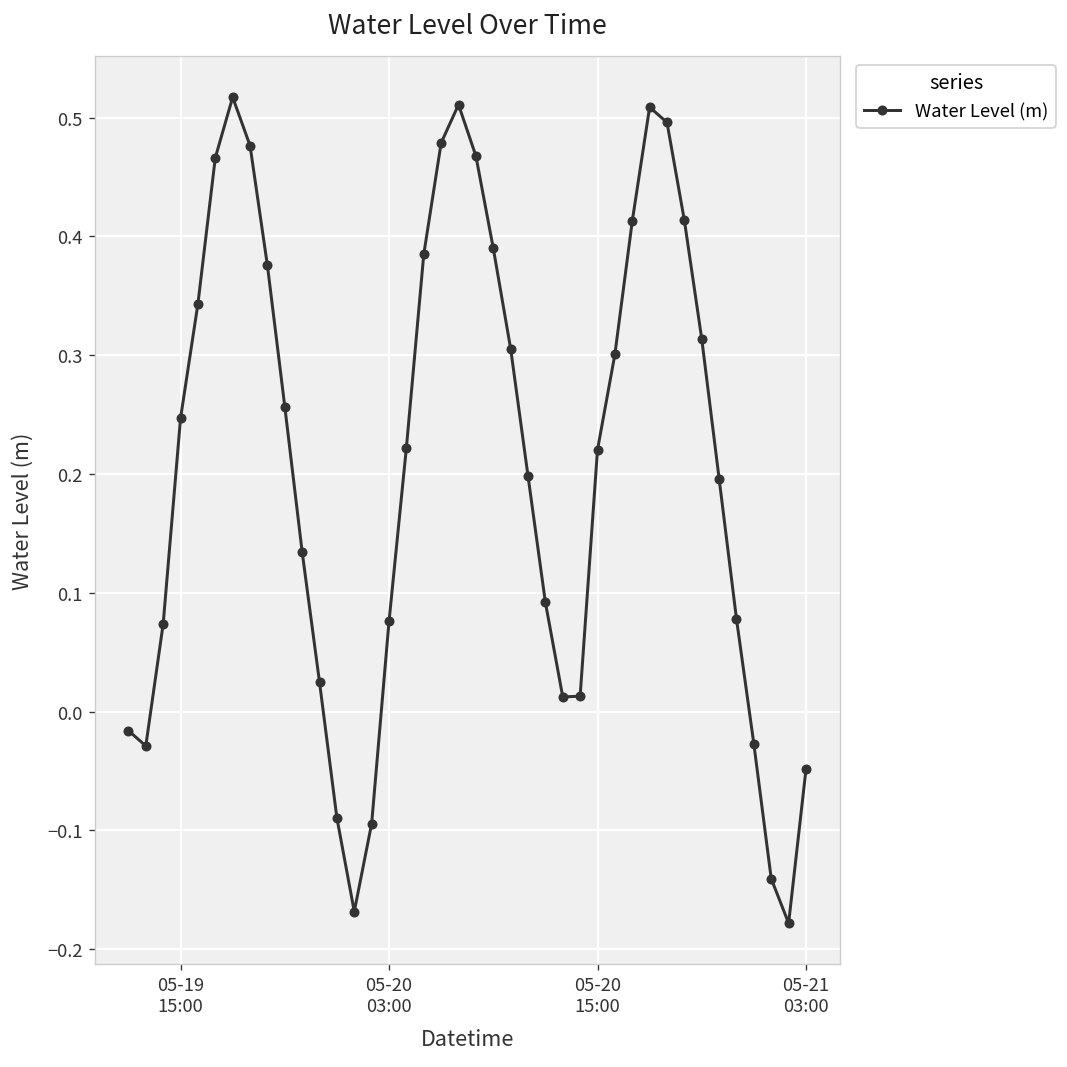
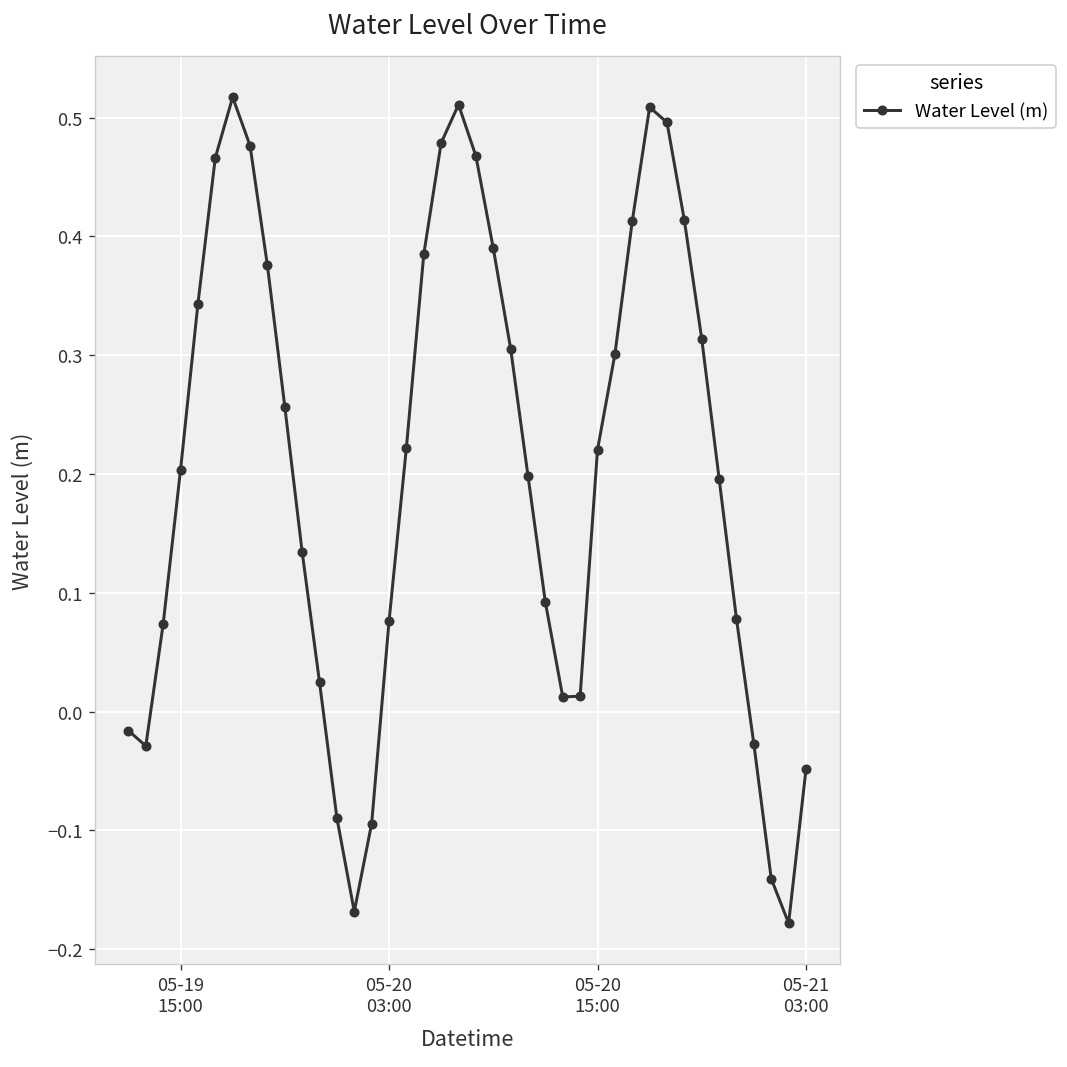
  {
-   "05-19 15:00": 0.25,
+   "05-19 15:00": 0.20,
    "05-20 03:00": 0.08,
    "05-20 15:00": 0.22,
    "05-21 03:00": -0.05
  }
